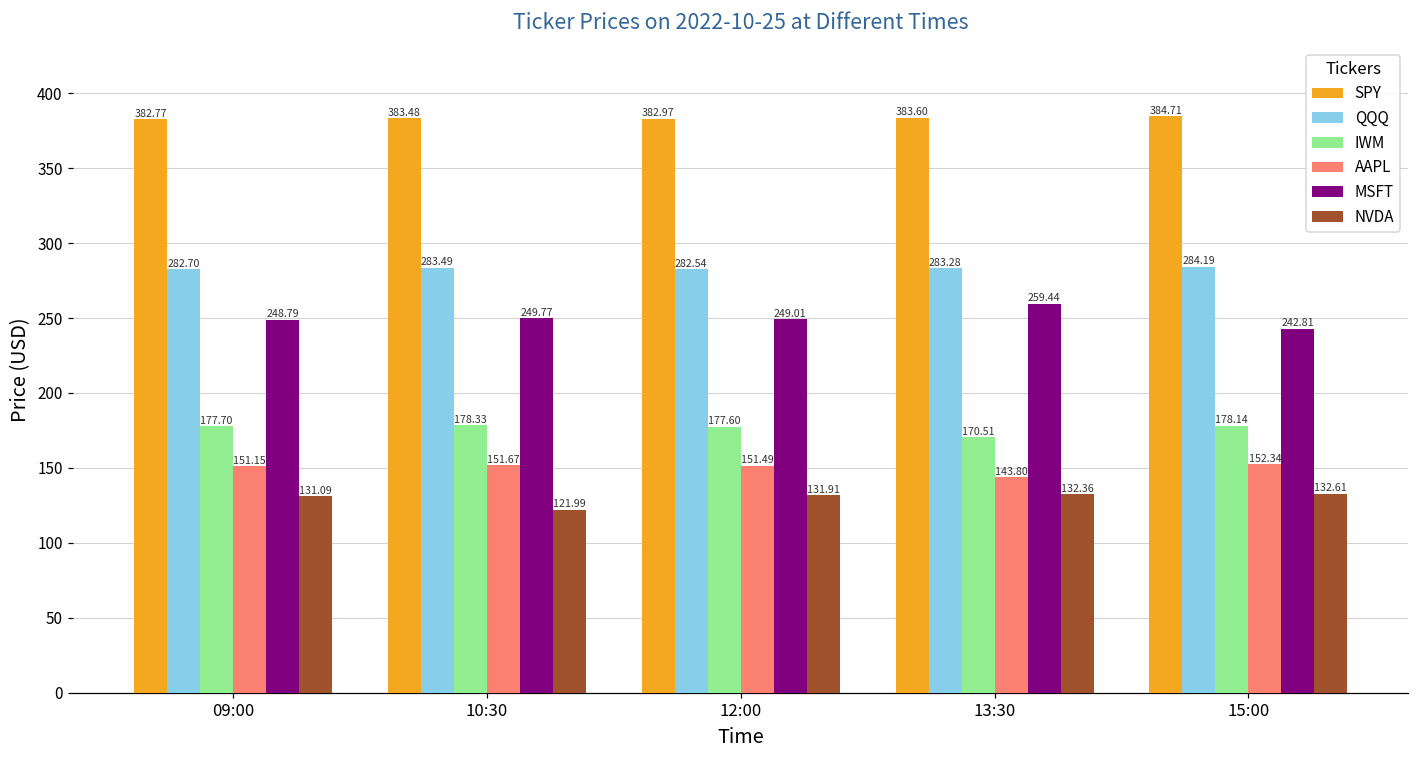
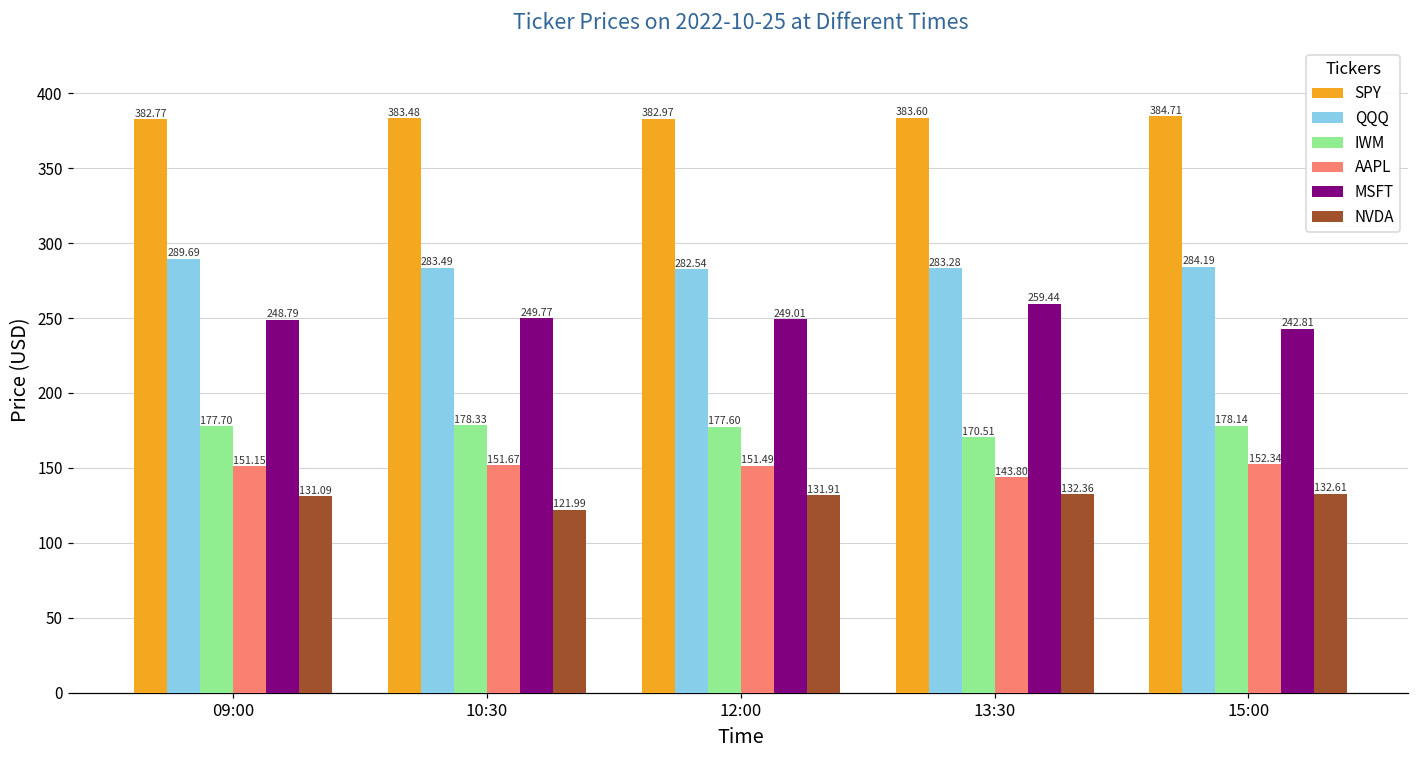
  {
    "SPY": {
      "09:00": 382.77,
      "10:30": 383.48,
      "12:00": 382.97,
      "13:30": 383.60,
      "15:00": 384.71
    },
    "QQQ": {
-     "09:00": 282.70,
+     "09:00": 289.69,
      "10:30": 283.49,
      "12:00": 282.54,
      "13:30": 283.28,
      "15:00": 284.19
    },
    "IWM": {
      "09:00": 177.70,
      "10:30": 178.33,
      "12:00": 177.60,
      "13:30": 170.51,
      "15:00": 178.14
    },
    "AAPL": {
      "09:00": 151.15,
      "10:30": 151.67,
      "12:00": 151.49,
      "13:30": 143.80,
      "15:00": 152.34
    },
    "MSFT": {
      "09:00": 248.79,
      "10:30": 249.77,
      "12:00": 249.01,
      "13:30": 259.44,
      "15:00": 242.81
    },
    "NVDA": {
      "09:00": 131.09,
      "10:30": 121.99,
      "12:00": 131.91,
      "13:30": 132.36,
      "15:00": 132.61
    }
  }
